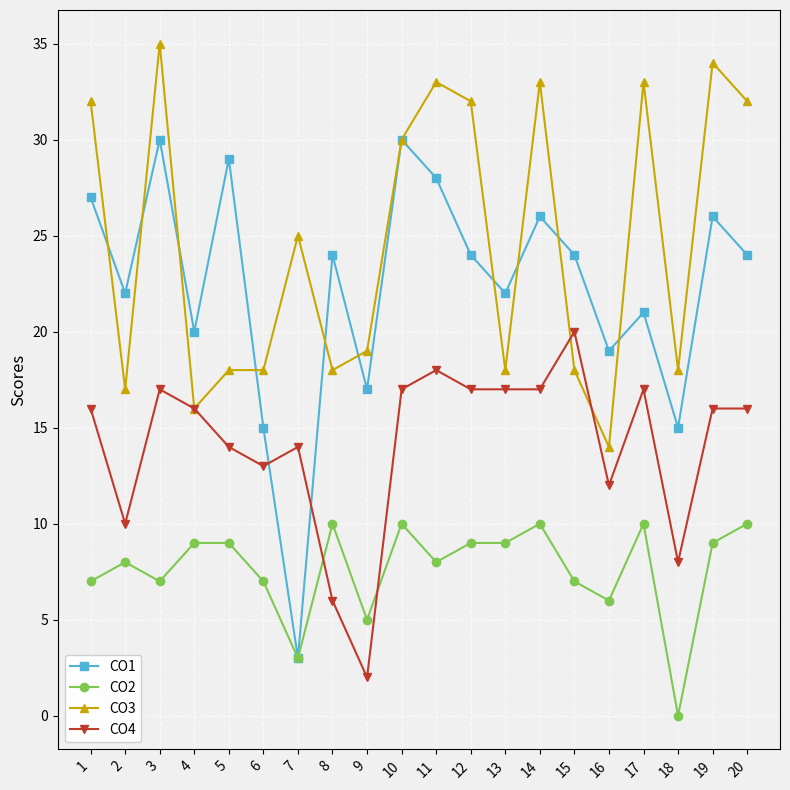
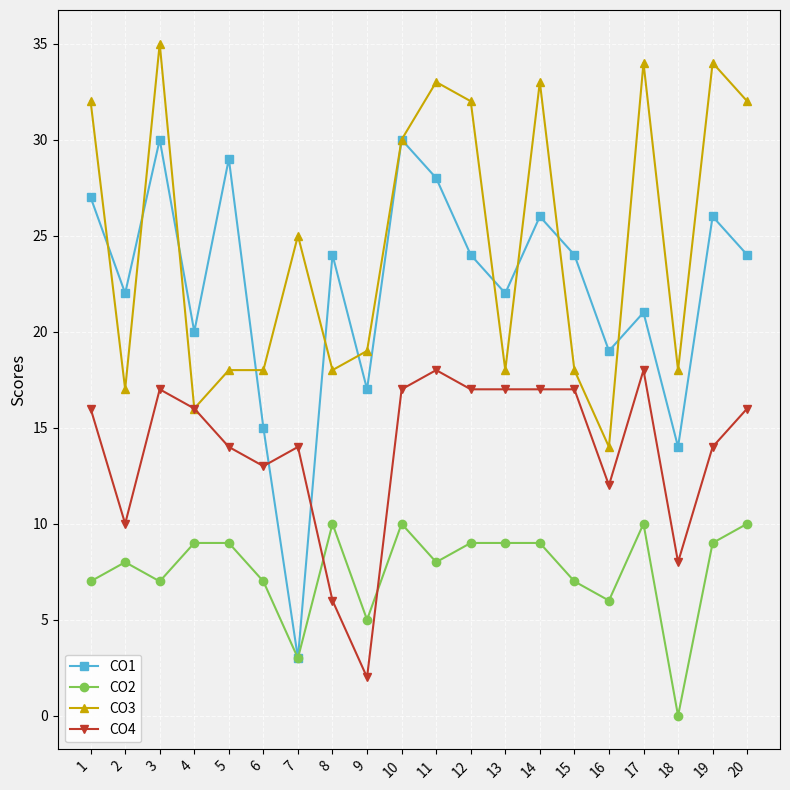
  {
    "CO1": {
      "1": 27,
      "2": 22,
      "3": 30,
      "4": 20,
      "5": 29,
      "6": 15,
      "8": 24,
      "9": 17,
      "11": 28,
      "12": 24,
      "13": 22,
      "14": 26,
      "15": 24,
      "16": 19,
      "17": 21,
-     "18": 15,
+     "18": 14,
      "19": 26,
      "20": 24
    },
    "CO2": {
      "1": 7,
      "2": 8,
      "3": 7,
      "4": 9,
      "5": 9,
      "6": 7,
      "8": 10,
      "9": 5,
      "10": 10,
      "11": 8,
      "12": 9,
      "13": 9,
-     "14": 10,
+     "14": 9,
      "15": 7,
      "16": 6,
      "17": 10,
      "18": 0,
      "19": 9,
      "20": 10
    },
    "CO3": {
      "1": 32,
      "2": 17,
      "3": 35,
      "5": 18,
      "6": 18,
      "7": 25,
      "8": 18,
      "9": 19,
      "11": 33,
      "12": 32,
      "13": 18,
      "14": 33,
      "15": 18,
      "16": 14,
-     "17": 33,
+     "17": 34,
      "18": 18,
      "19": 34,
      "20": 32
    },
    "CO4": {
      "1": 16,
      "2": 10,
      "3": 17,
      "5": 14,
      "6": 13,
      "7": 14,
      "8": 6,
      "9": 2,
      "10": 17,
      "11": 18,
      "12": 17,
      "13": 17,
      "14": 17,
-     "15": 20,
+     "15": 17,
      "16": 12,
-     "17": 17,
+     "17": 18,
      "18": 8,
-     "19": 16,
+     "19": 14,
      "20": 16
    }
  }
